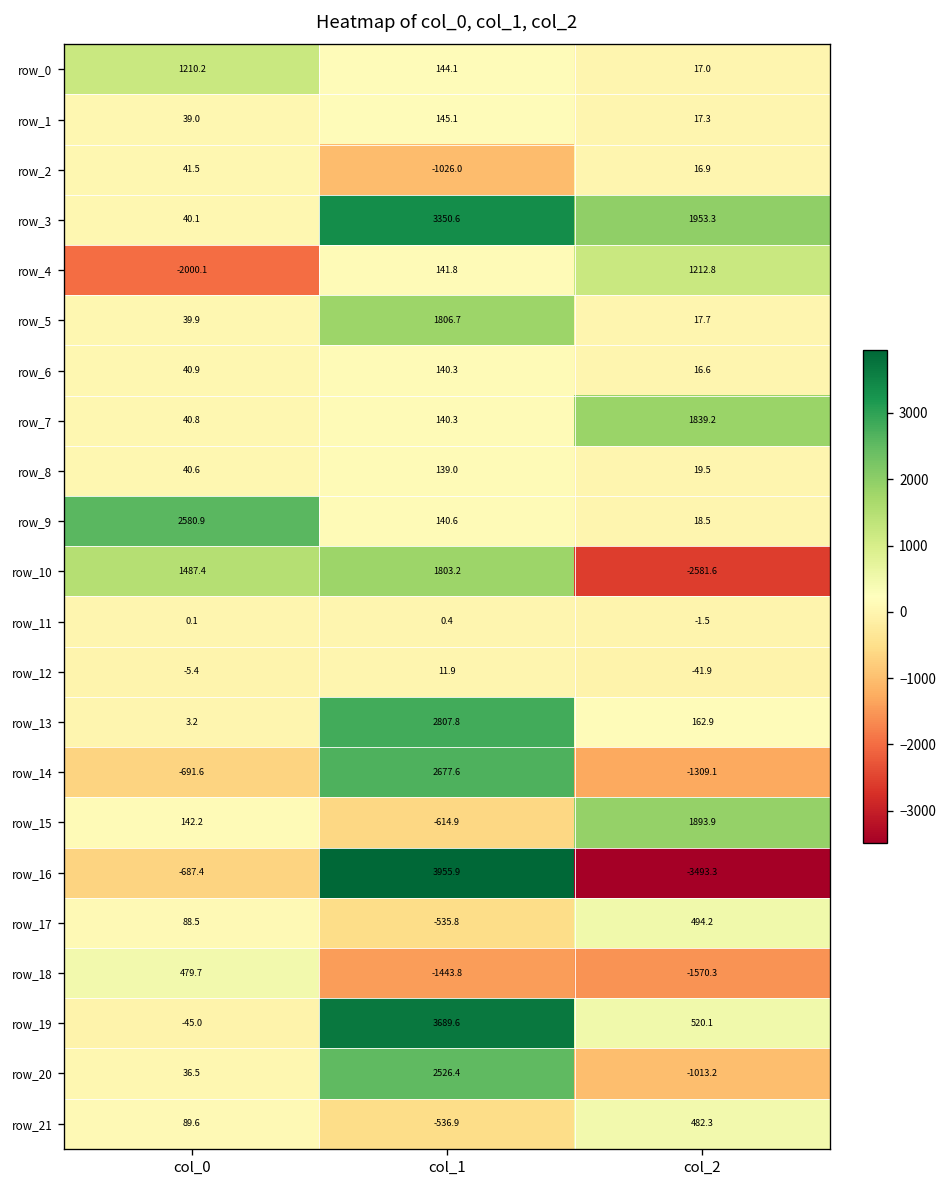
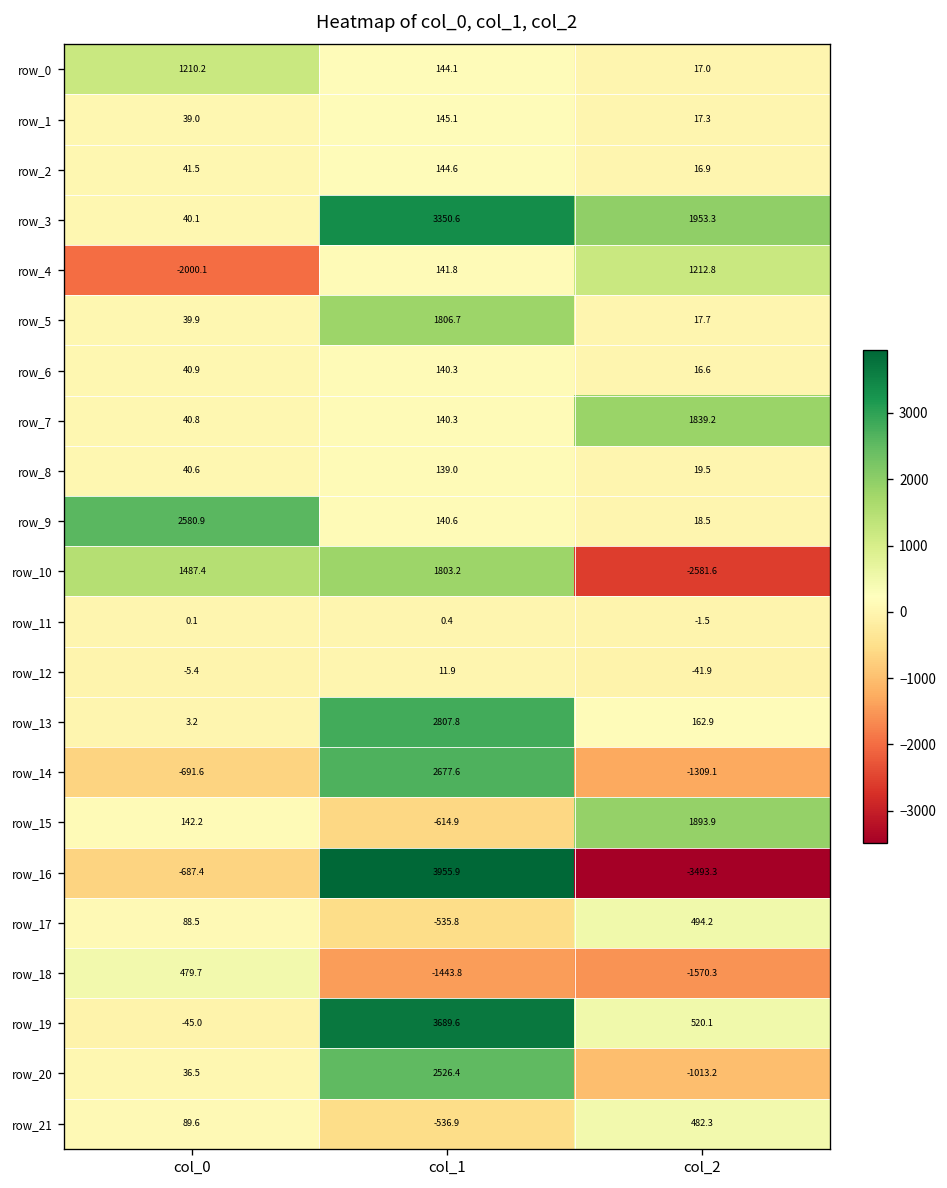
  {
    "row_0": {
      "col_0": 1210.2,
      "col_1": 144.1,
      "col_2": 17.0
    },
    "row_1": {
      "col_0": 39.0,
      "col_1": 145.1,
      "col_2": 17.3
    },
    "row_2": {
      "col_0": 41.5,
-     "col_1": -1026.0,
+     "col_1": 144.6,
      "col_2": 16.9
    },
    "row_3": {
      "col_0": 40.1,
      "col_1": 3350.6,
      "col_2": 1953.3
    },
    "row_4": {
      "col_0": -2000.1,
      "col_1": 141.8,
      "col_2": 1212.8
    },
    "row_5": {
      "col_0": 39.9,
      "col_1": 1806.7,
      "col_2": 17.7
    },
    "row_6": {
      "col_0": 40.9,
      "col_1": 140.3,
      "col_2": 16.6
    },
    "row_7": {
      "col_0": 40.8,
      "col_1": 140.3,
      "col_2": 1839.2
    },
    "row_8": {
      "col_0": 40.6,
      "col_1": 139.0,
      "col_2": 19.5
    },
    "row_9": {
      "col_0": 2580.9,
      "col_1": 140.6,
      "col_2": 18.5
    },
    "row_10": {
      "col_0": 1487.4,
      "col_1": 1803.2,
      "col_2": -2581.6
    },
    "row_11": {
      "col_0": 0.1,
      "col_1": 0.4,
      "col_2": -1.5
    },
    "row_12": {
      "col_0": -5.4,
      "col_1": 11.9,
      "col_2": -41.9
    },
    "row_13": {
      "col_0": 3.2,
      "col_1": 2807.8,
      "col_2": 162.9
    },
    "row_14": {
      "col_0": -691.6,
      "col_1": 2677.6,
      "col_2": -1309.1
    },
    "row_15": {
      "col_0": 142.2,
      "col_1": -614.9,
      "col_2": 1893.9
    },
    "row_16": {
      "col_0": -687.4,
      "col_1": 3955.9,
      "col_2": -3493.3
    },
    "row_17": {
      "col_0": 88.5,
      "col_1": -535.8,
      "col_2": 494.2
    },
    "row_18": {
      "col_0": 479.7,
      "col_1": -1443.8,
      "col_2": -1570.3
    },
    "row_19": {
      "col_0": -45.0,
      "col_1": 3689.6,
      "col_2": 520.1
    },
    "row_20": {
      "col_0": 36.5,
      "col_1": 2526.4,
      "col_2": -1013.2
    },
    "row_21": {
      "col_0": 89.6,
      "col_1": -536.9,
      "col_2": 482.3
    }
  }
